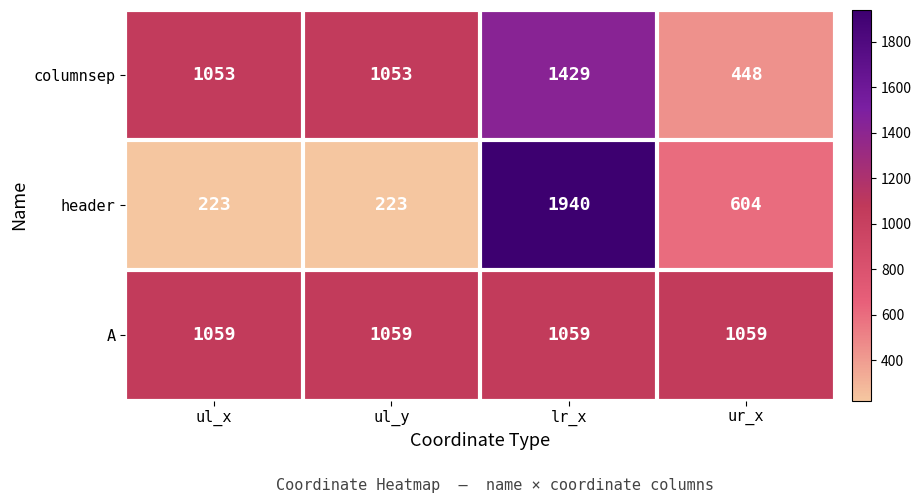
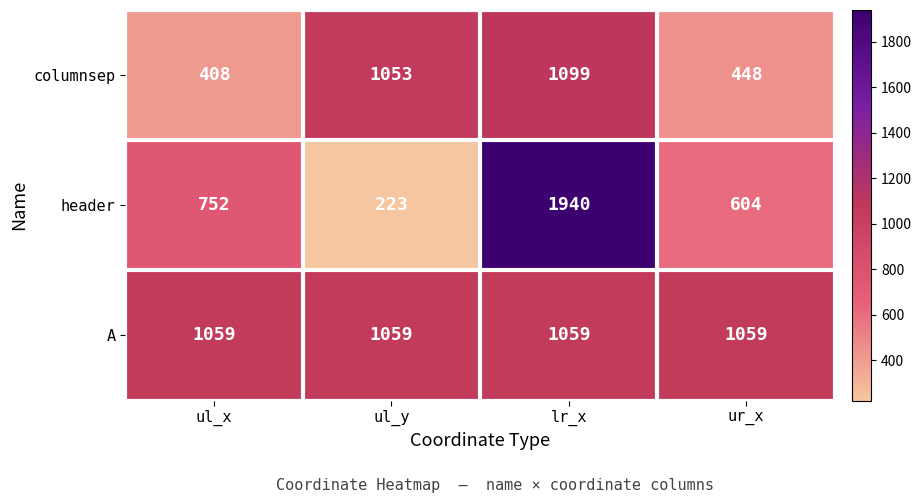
  {
    "columnsep": {
-     "ul_x": 1053,
+     "ul_x": 408,
      "ul_y": 1053,
-     "lr_x": 1429,
+     "lr_x": 1099,
      "ur_x": 448
    },
    "header": {
-     "ul_x": 223,
+     "ul_x": 752,
      "ul_y": 223,
      "lr_x": 1940,
      "ur_x": 604
    },
    "A": {
      "ul_x": 1059,
      "ul_y": 1059,
      "lr_x": 1059,
      "ur_x": 1059
    }
  }
